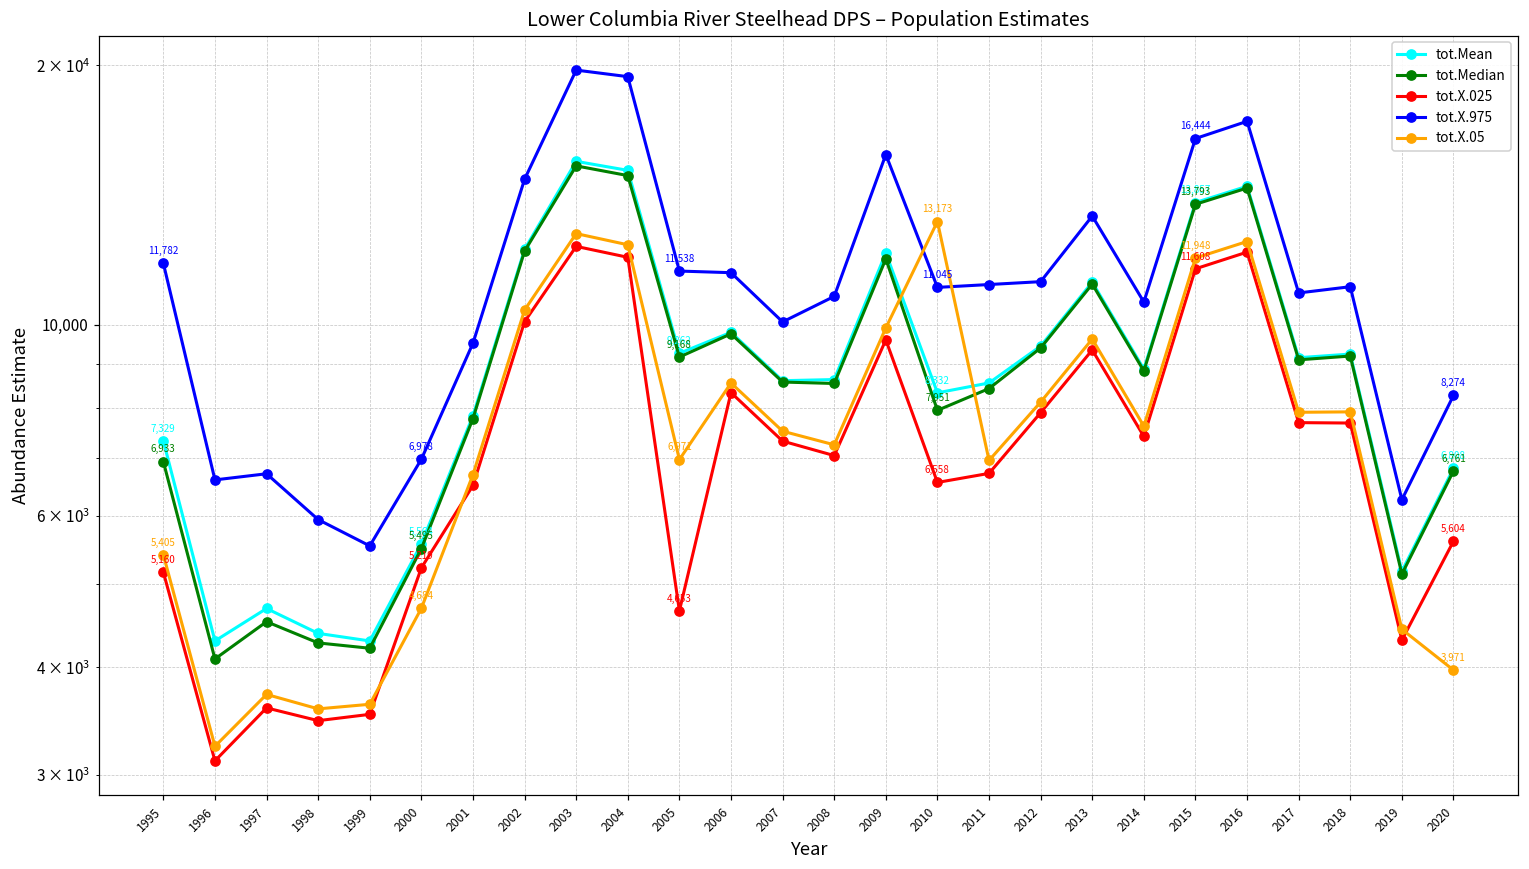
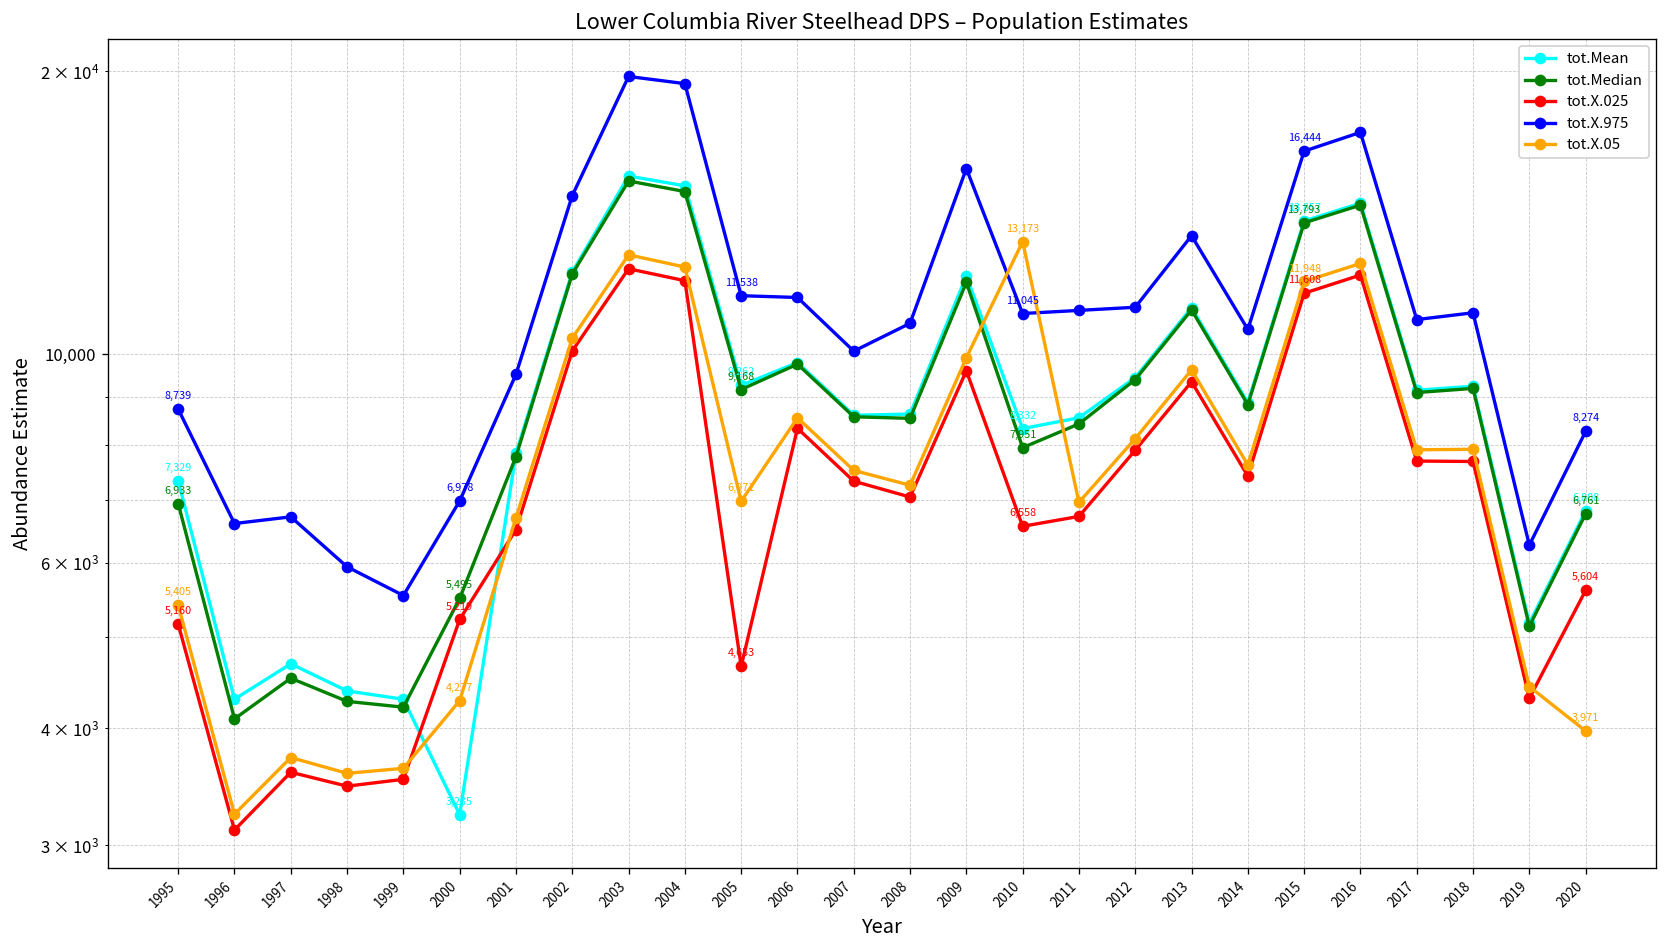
  {
    "tot.Mean": {
      "1995": "7,329",
-     "2000": "5,564",
+     "2000": "3,235",
      "2010": "8,332"
    },
    "tot.Median": {
      "1995": "6,933"
    },
    "tot.X.025": {
      "2000": "5,219",
      "2005": "4,653",
      "2010": "6,558",
      "2020": "5,604"
    },
    "tot.X.975": {
-     "1995": "11,782",
+     "1995": "8,739",
      "2000": "6,978",
      "2005": "11,538",
      "2010": "11,045",
      "2015": "16,444",
      "2020": "8,274"
    },
    "tot.X.05": {
      "1995": "5,405",
-     "2000": "4,684",
+     "2000": "4,277",
      "2005": "6,971",
      "2010": "13,173",
      "2015": "11,948",
      "2020": "3,971"
    }
  }
